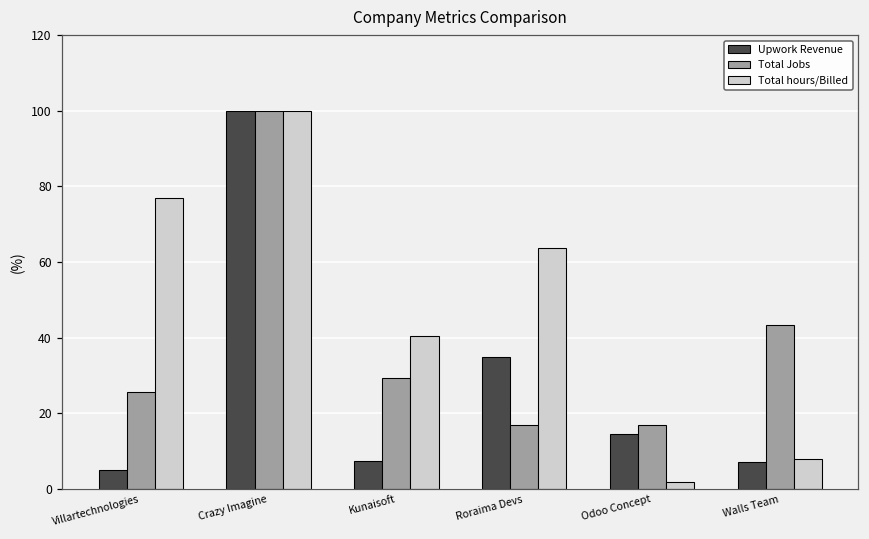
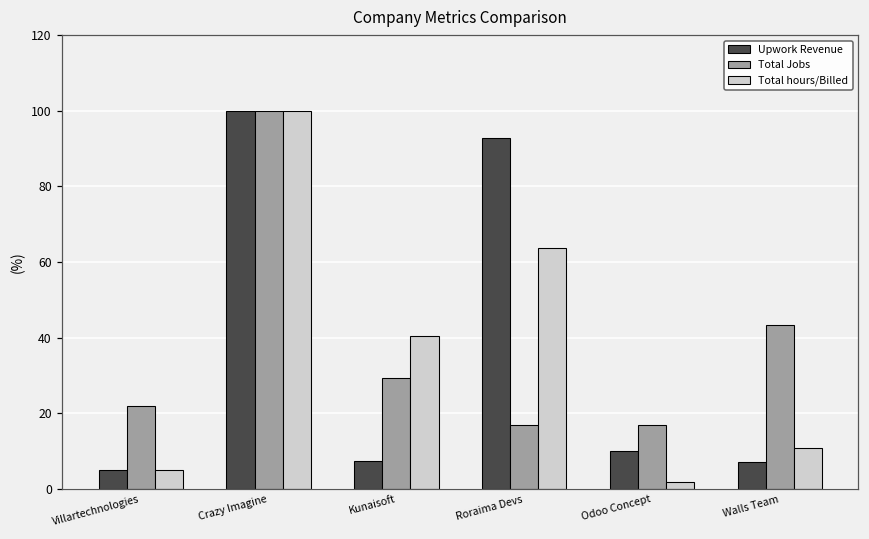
  {
    "Upwork Revenue": {
      "Villartechnologies": 5,
      "Crazy Imagine": 100,
      "Kunaisoft": 7,
-     "Roraima Devs": 35,
-     "Odoo Concept": 14,
+     "Roraima Devs": 93,
+     "Odoo Concept": 10,
      "Walls Team": 7
    },
    "Total Jobs": {
-     "Villartechnologies": 26,
+     "Villartechnologies": 22,
      "Crazy Imagine": 100,
      "Kunaisoft": 29,
      "Roraima Devs": 17,
      "Odoo Concept": 17,
      "Walls Team": 43
    },
    "Total hours/Billed": {
-     "Villartechnologies": 77,
+     "Villartechnologies": 5,
      "Crazy Imagine": 100,
      "Kunaisoft": 40,
      "Roraima Devs": 64,
      "Odoo Concept": 2,
-     "Walls Team": 8
+     "Walls Team": 11
    }
  }
